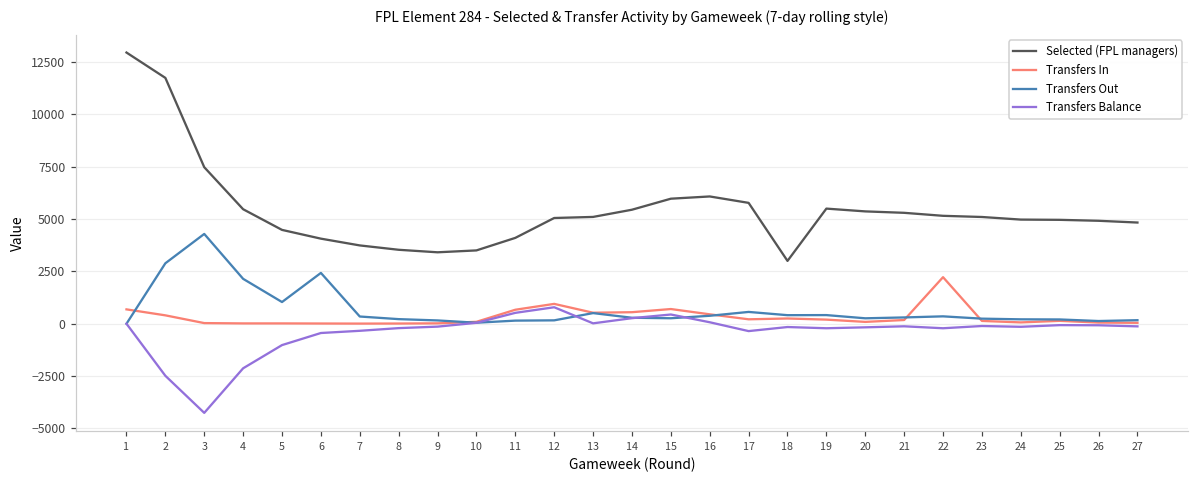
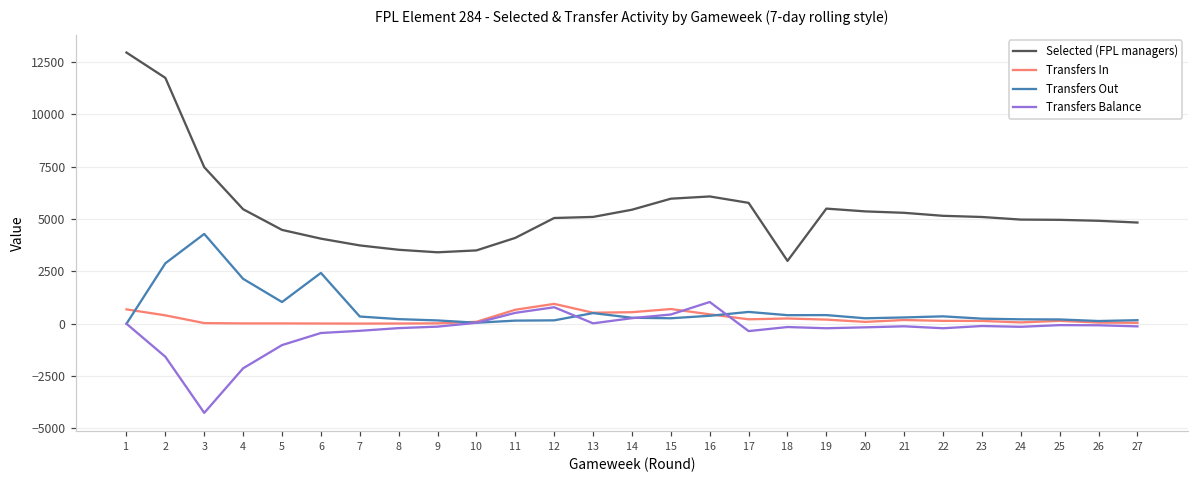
  {
    "Selected (FPL managers)": {
      "1": 12900,
      "2": 11700,
      "3": 7500,
      "4": 5500,
      "5": 4500,
      "6": 4100,
      "7": 3700,
      "8": 3500,
      "9": 3400,
      "10": 3500,
      "11": 4100,
      "12": 5000,
      "13": 5100,
      "14": 5400,
      "15": 6000,
      "16": 6100,
      "17": 5800,
      "18": 3000,
      "19": 5500,
      "20": 5400,
      "21": 5300,
      "22": 5200,
      "23": 5100,
      "24": 5000,
      "25": 5000,
      "26": 4900,
      "27": 4800
    },
    "Transfers In": {
      "1": 700,
      "2": 400,
      "3": 0,
      "4": 0,
      "5": 0,
      "6": 0,
      "7": 0,
      "8": 0,
      "9": 0,
      "11": 700,
      "12": 900,
      "14": 600,
      "15": 700,
      "17": 200,
      "18": 300,
      "19": 200,
      "20": 100,
-     "22": 2200,
+     "22": 100,
      "24": 100
    },
    "Transfers Out": {
      "2": 2900,
      "3": 4300,
      "4": 2100,
      "5": 1000,
      "6": 2400,
      "7": 300,
      "8": 200,
      "9": 200,
      "11": 100,
      "12": 200,
      "15": 300,
      "17": 600,
      "18": 400,
      "19": 400,
      "20": 300,
      "22": 400,
      "24": 200
    },
    "Transfers Balance": {
-     "2": -2500,
+     "2": -1600,
      "3": -4300,
      "4": -2100,
      "5": -1000,
      "6": -400,
      "7": -300,
      "8": -200,
      "9": -100,
      "11": 500,
      "12": 800,
      "13": 0,
      "15": 400,
-     "16": 100,
+     "16": 1000,
      "17": -400,
      "18": -200,
      "19": -200,
      "20": -200,
      "21": -100,
      "22": -200,
      "23": -100,
      "24": -100,
      "25": -100,
      "27": -100
    }
  }
